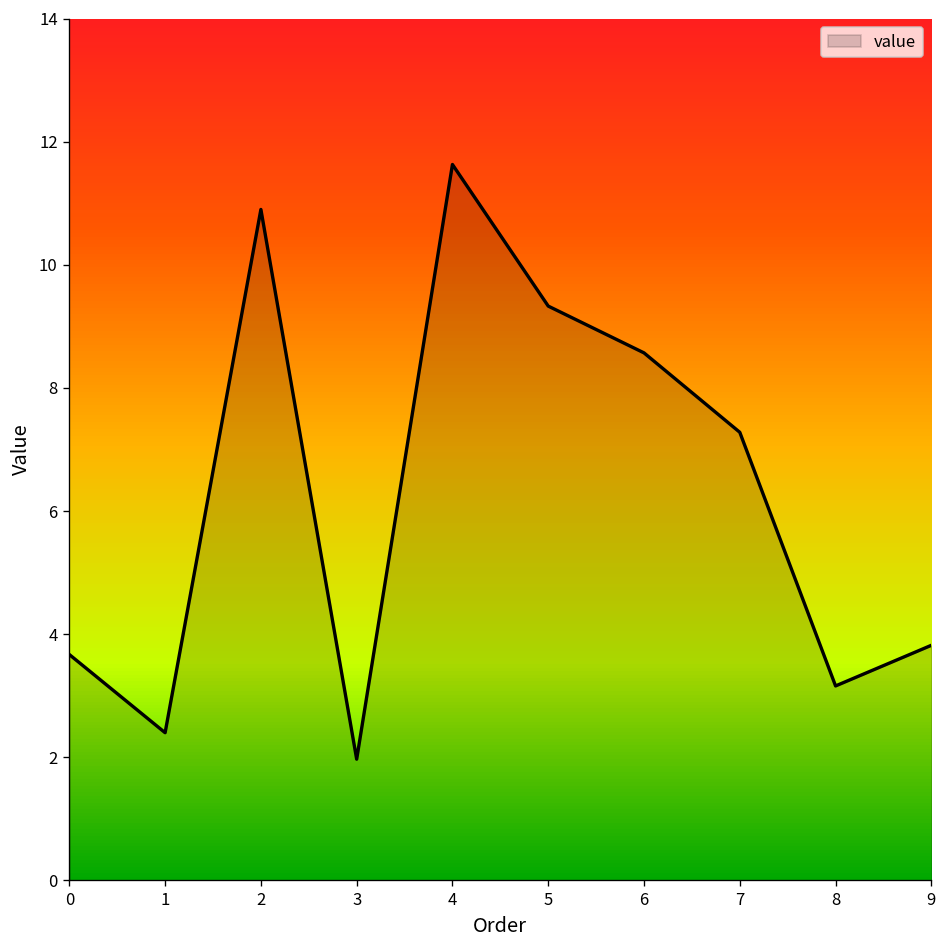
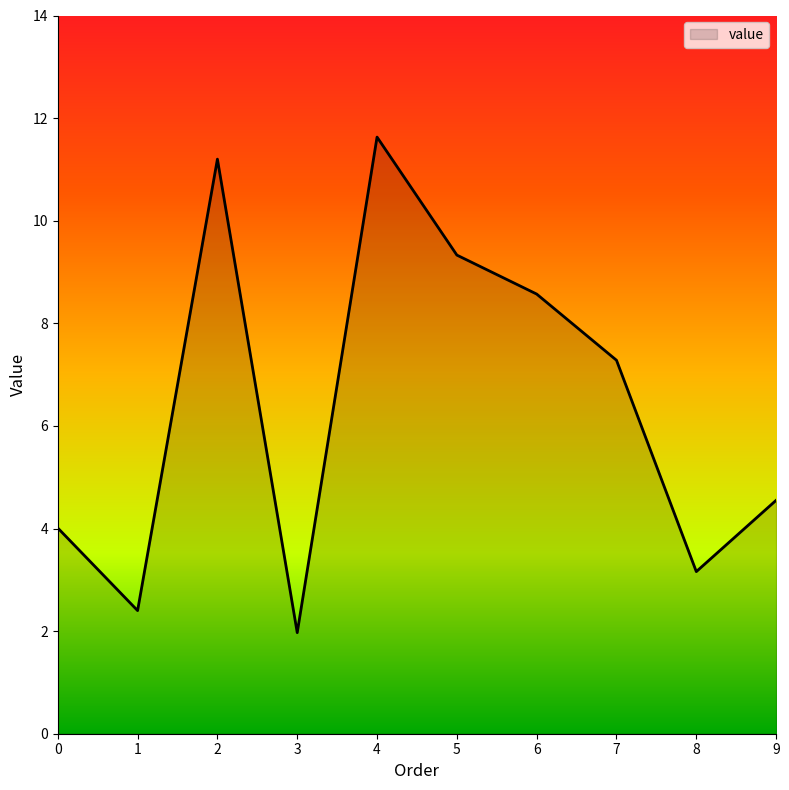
  {
-   "0": 3.7,
+   "0": 4.0,
    "1": 2.4,
-   "2": 10.9,
+   "2": 11.2,
    "3": 2.0,
    "4": 11.6,
    "5": 9.3,
    "6": 8.6,
    "7": 7.3,
    "8": 3.2,
-   "9": 3.8
+   "9": 4.6
  }
